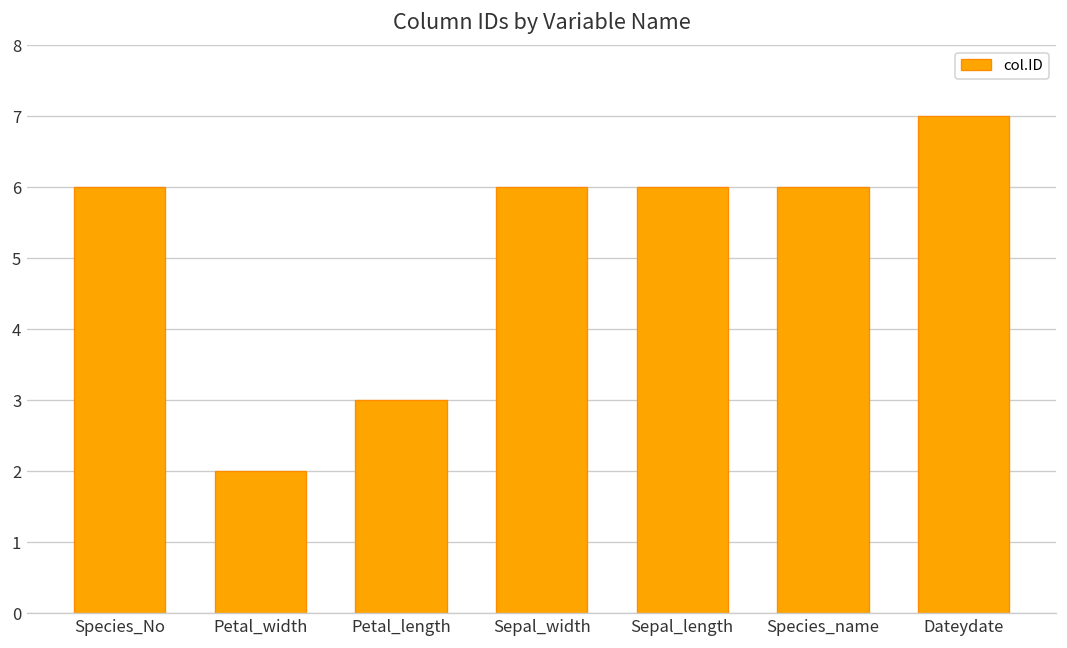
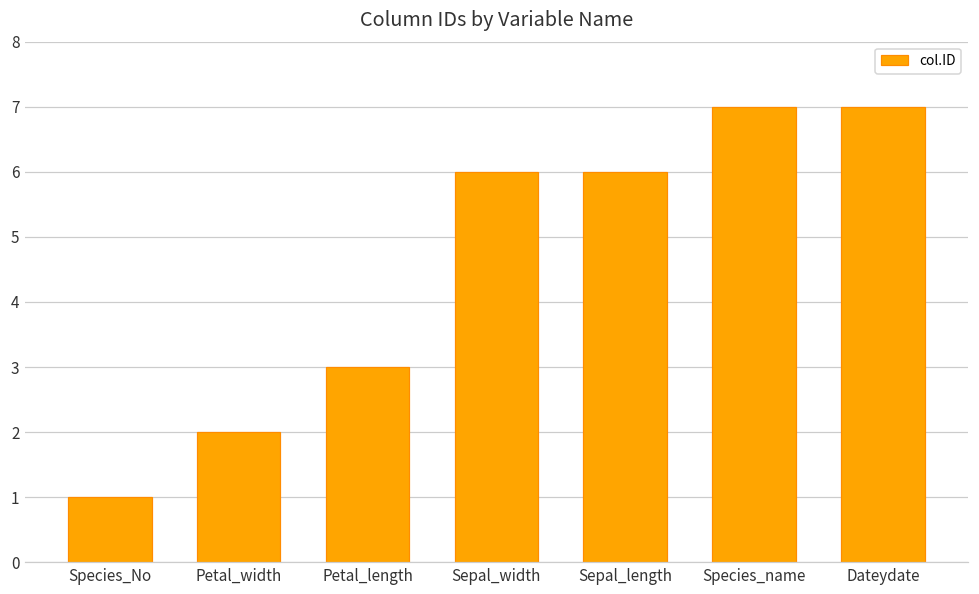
  {
-   "Species_No": 6,
+   "Species_No": 1,
    "Petal_width": 2,
    "Petal_length": 3,
    "Sepal_width": 6,
    "Sepal_length": 6,
-   "Species_name": 6,
+   "Species_name": 7,
    "Dateydate": 7
  }
